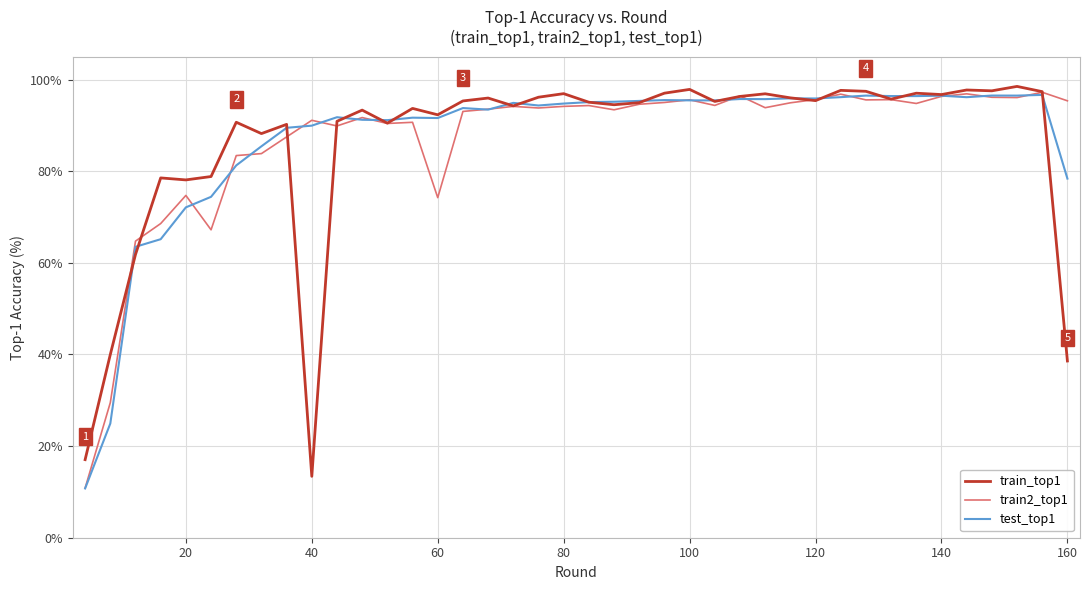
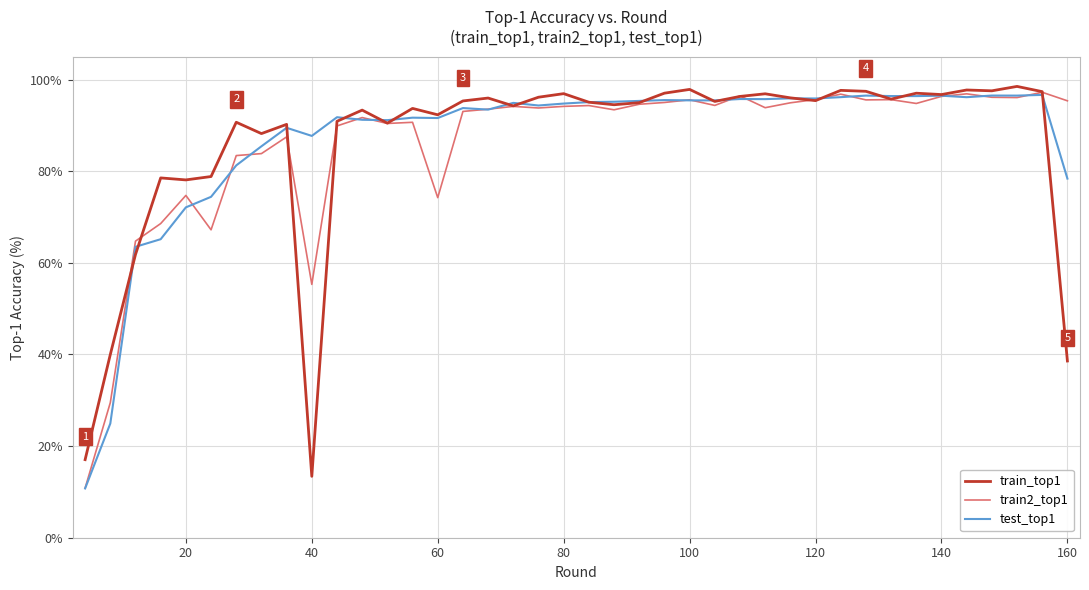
  {
    "train_top1": {
      "20": "78%",
      "40": "13%",
      "60": "92%",
      "80": "97%",
      "100": "98%"
    },
    "train2_top1": {
      "20": "75%",
-     "40": "91%",
+     "40": "55%",
      "60": "74%",
      "80": "94%",
      "160": "95%"
    },
    "test_top1": {
      "20": "72%",
-     "40": "90%",
+     "40": "88%",
      "60": "92%",
      "80": "95%",
      "160": "78%"
    }
  }
